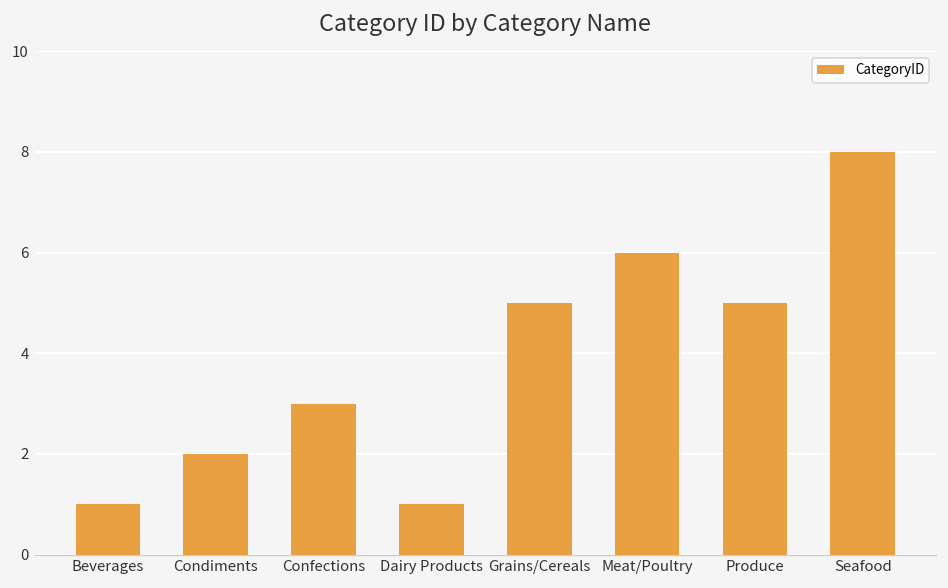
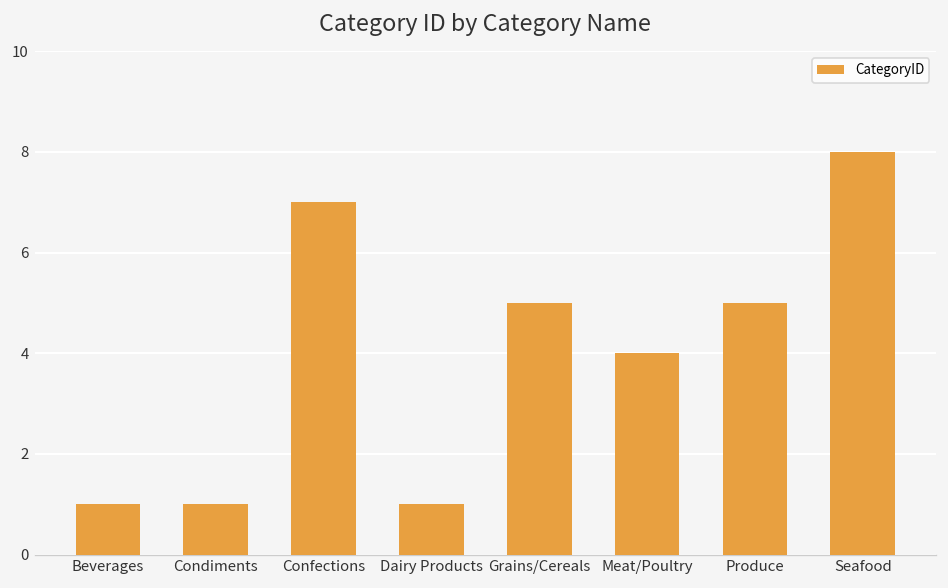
  {
    "Beverages": 1,
-   "Condiments": 2,
-   "Confections": 3,
+   "Condiments": 1,
+   "Confections": 7,
    "Dairy Products": 1,
    "Grains/Cereals": 5,
-   "Meat/Poultry": 6,
+   "Meat/Poultry": 4,
    "Produce": 5,
    "Seafood": 8
  }
